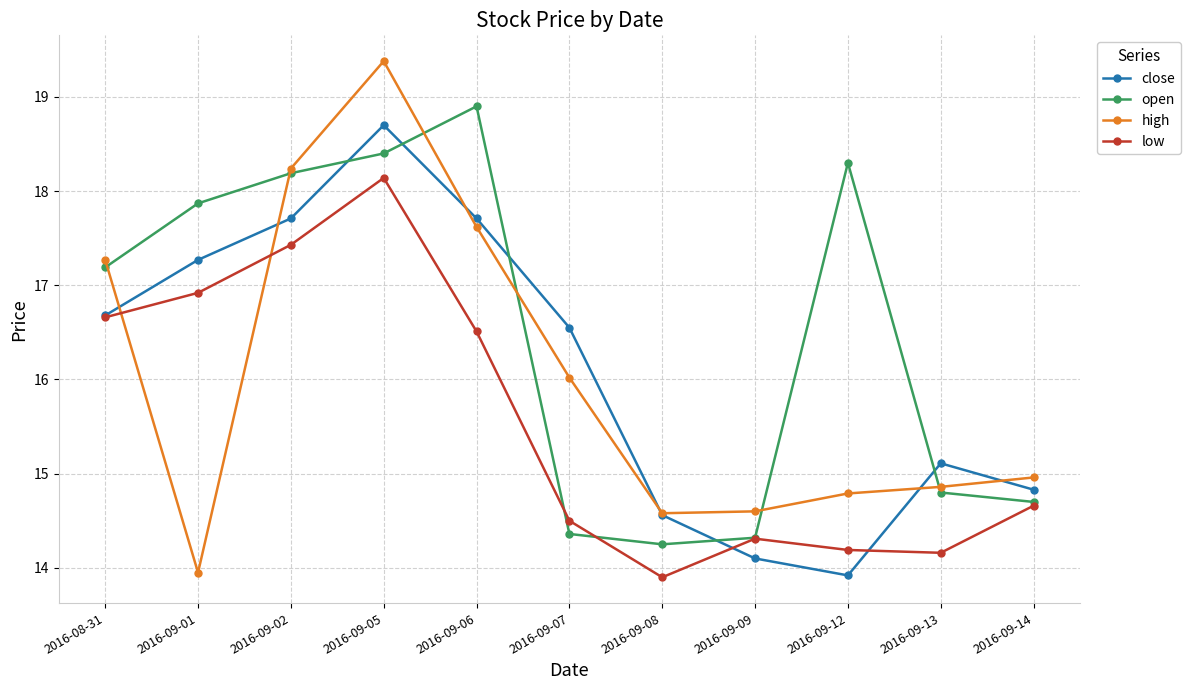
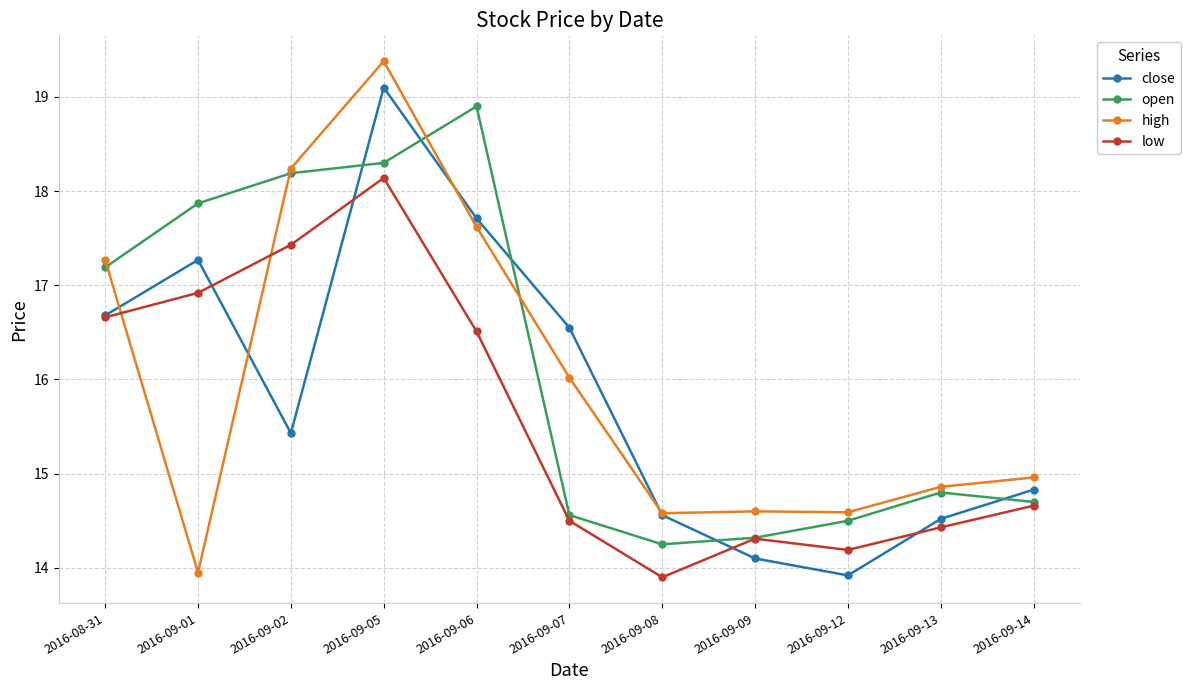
  {
    "close": {
      "2016-09-01": 17.3,
-     "2016-09-02": 17.7,
-     "2016-09-05": 18.7,
+     "2016-09-02": 15.4,
+     "2016-09-05": 19.1,
      "2016-09-06": 17.7,
      "2016-09-07": 16.6,
      "2016-09-09": 14.1,
      "2016-09-12": 13.9,
-     "2016-09-13": 15.1,
+     "2016-09-13": 14.5,
      "2016-09-14": 14.8
    },
    "open": {
      "2016-08-31": 17.2,
      "2016-09-01": 17.9,
      "2016-09-02": 18.2,
-     "2016-09-05": 18.4,
+     "2016-09-05": 18.3,
      "2016-09-06": 18.9,
-     "2016-09-07": 14.4,
+     "2016-09-07": 14.6,
      "2016-09-08": 14.3,
-     "2016-09-12": 18.3,
+     "2016-09-12": 14.5,
      "2016-09-13": 14.8,
      "2016-09-14": 14.7
    },
    "high": {
      "2016-08-31": 17.3,
      "2016-09-01": 14.0,
      "2016-09-02": 18.2,
      "2016-09-05": 19.4,
      "2016-09-06": 17.6,
      "2016-09-07": 16.0,
      "2016-09-09": 14.6,
-     "2016-09-12": 14.8,
+     "2016-09-12": 14.6,
      "2016-09-13": 14.9,
      "2016-09-14": 15.0
    },
    "low": {
      "2016-09-01": 16.9,
      "2016-09-02": 17.4,
      "2016-09-05": 18.1,
      "2016-09-06": 16.5,
      "2016-09-07": 14.5,
      "2016-09-08": 13.9,
      "2016-09-12": 14.2,
-     "2016-09-13": 14.2,
+     "2016-09-13": 14.4,
      "2016-09-14": 14.7
    }
  }
